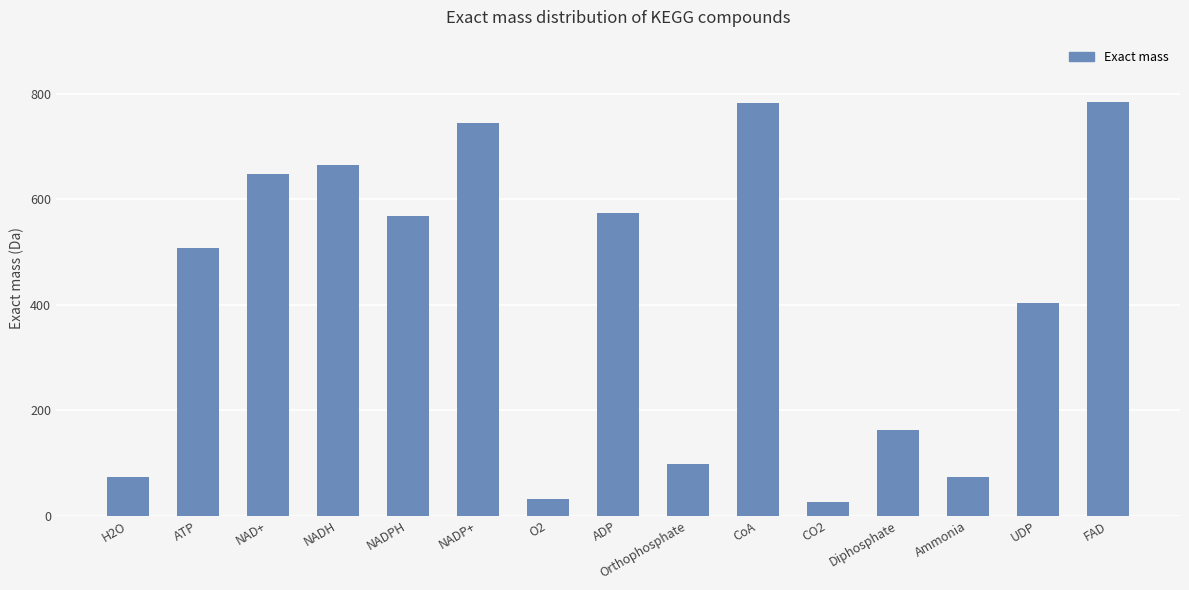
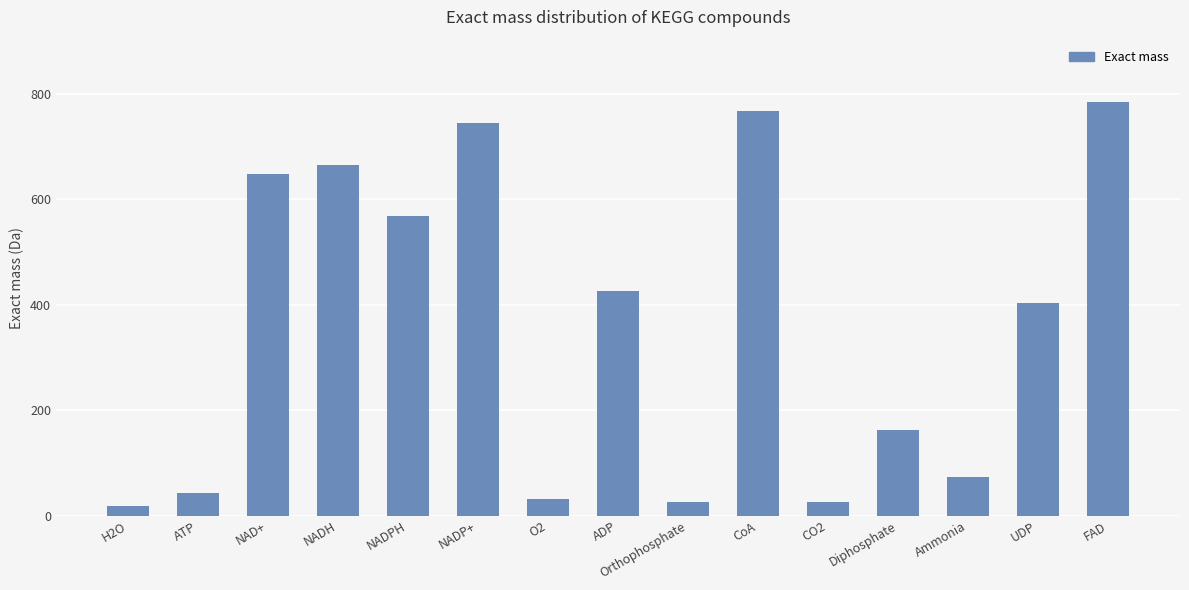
  {
-   "H2O": 70,
-   "ATP": 510,
+   "H2O": 20,
+   "ATP": 40,
    "NAD+": 650,
    "NADH": 670,
    "NADPH": 570,
    "NADP+": 740,
    "O2": 30,
-   "ADP": 570,
-   "Orthophosphate": 100,
-   "CoA": 780,
+   "ADP": 430,
+   "Orthophosphate": 30,
+   "CoA": 770,
    "CO2": 30,
    "Diphosphate": 160,
    "Ammonia": 70,
    "UDP": 400,
    "FAD": 790
  }
